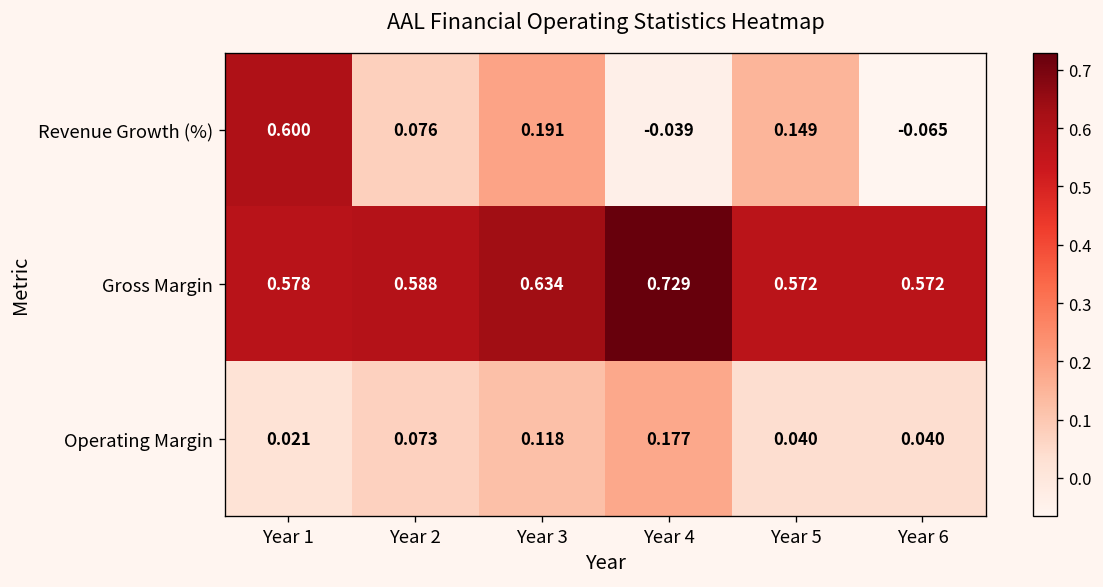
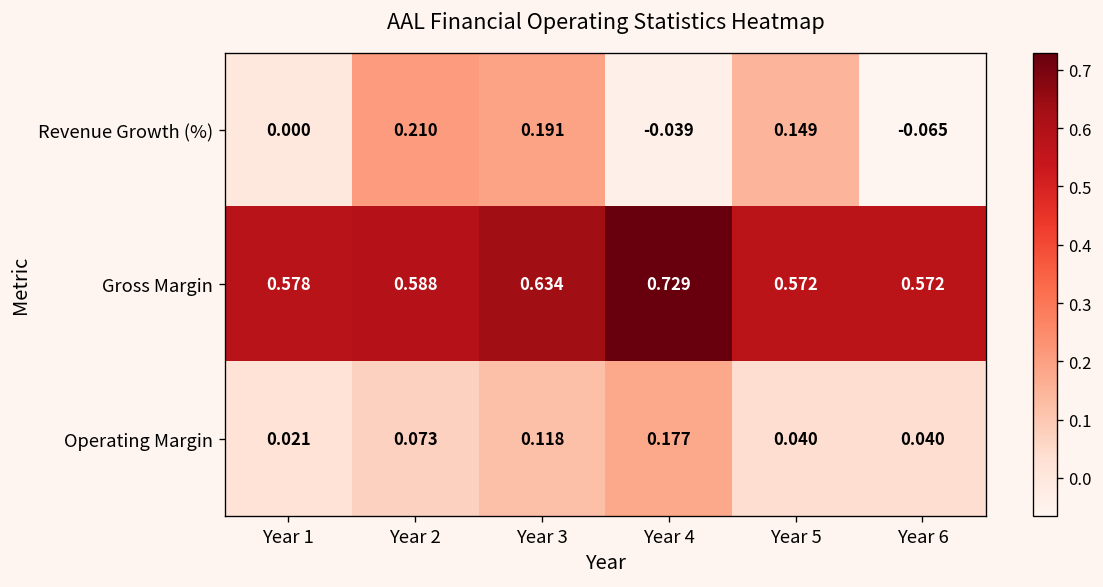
  {
    "Revenue Growth (%)": {
-     "Year 1": 0.600,
-     "Year 2": 0.076,
+     "Year 1": 0.000,
+     "Year 2": 0.210,
      "Year 3": 0.191,
      "Year 4": -0.039,
      "Year 5": 0.149,
      "Year 6": -0.065
    },
    "Gross Margin": {
      "Year 1": 0.578,
      "Year 2": 0.588,
      "Year 3": 0.634,
      "Year 4": 0.729,
      "Year 5": 0.572,
      "Year 6": 0.572
    },
    "Operating Margin": {
      "Year 1": 0.021,
      "Year 2": 0.073,
      "Year 3": 0.118,
      "Year 4": 0.177,
      "Year 5": 0.040,
      "Year 6": 0.040
    }
  }
